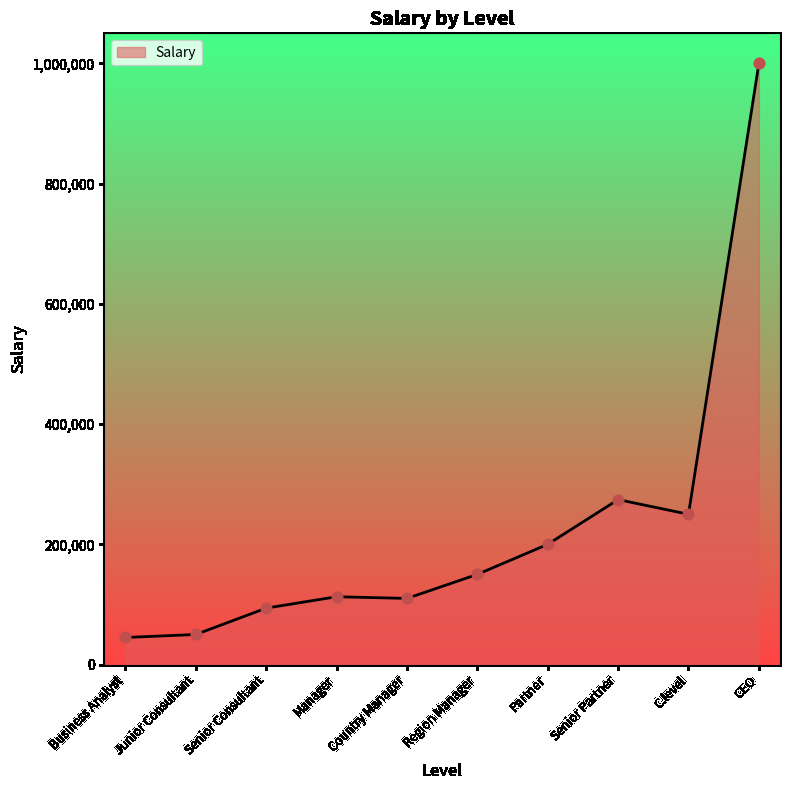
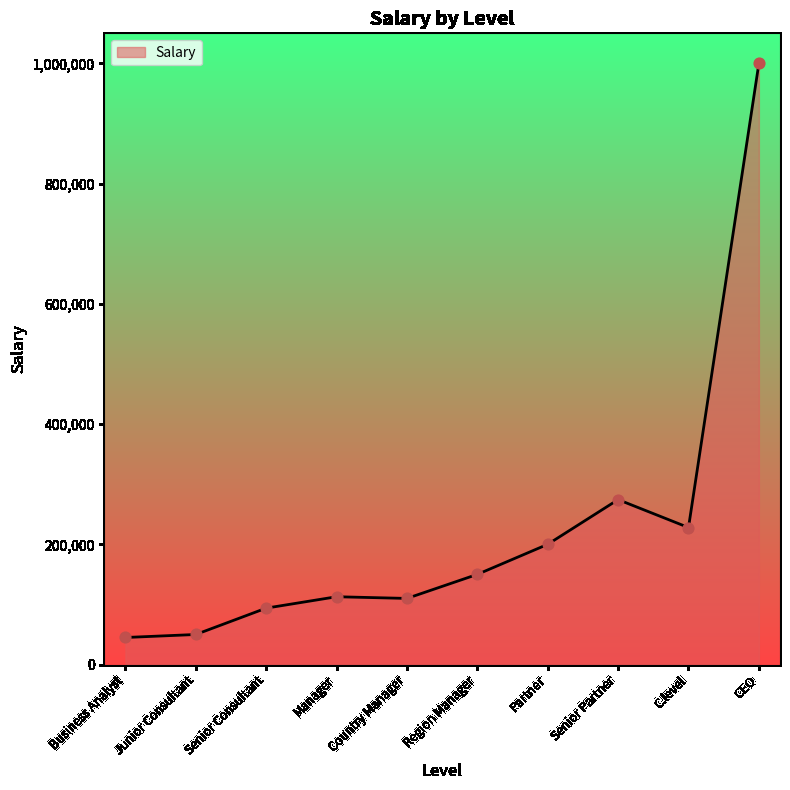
  {
    "Business Analyst": "50,000",
    "Junior Consultant": "50,000",
    "Senior Consultant": "90,000",
    "Manager": "110,000",
    "Country Manager": "110,000",
    "Region Manager": "150,000",
    "Partner": "200,000",
    "Senior Partner": "270,000",
-   "C.level": "250,000",
+   "C.level": "230,000",
    "CEO": "1,000,000"
  }
